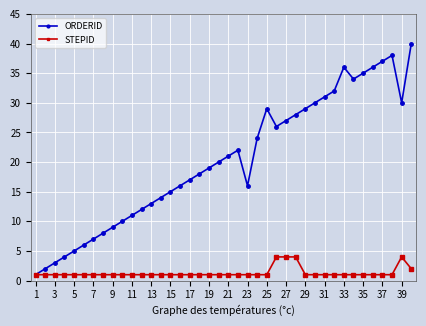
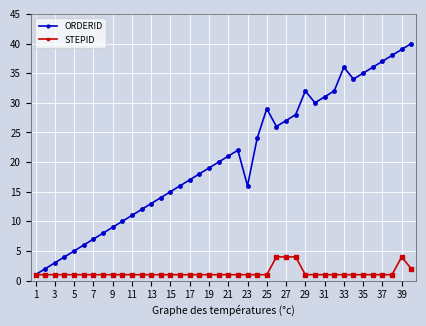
  {
    "ORDERID": {
      "3": 3,
      "5": 5,
      "7": 7,
      "9": 9,
      "11": 11,
      "13": 13,
      "15": 15,
      "17": 17,
      "19": 19,
      "21": 21,
      "23": 16,
      "25": 29,
      "27": 27,
-     "29": 29,
+     "29": 32,
      "31": 31,
      "33": 36,
      "35": 35,
      "37": 37,
-     "39": 30
+     "39": 39
    },
    "STEPID": {
      "3": 1,
      "5": 1,
      "7": 1,
      "9": 1,
      "11": 1,
      "13": 1,
      "15": 1,
      "17": 1,
      "19": 1,
      "21": 1,
      "23": 1,
      "25": 1,
      "27": 4,
      "29": 1,
      "31": 1,
      "33": 1,
      "35": 1,
      "37": 1,
      "39": 4
    }
  }
